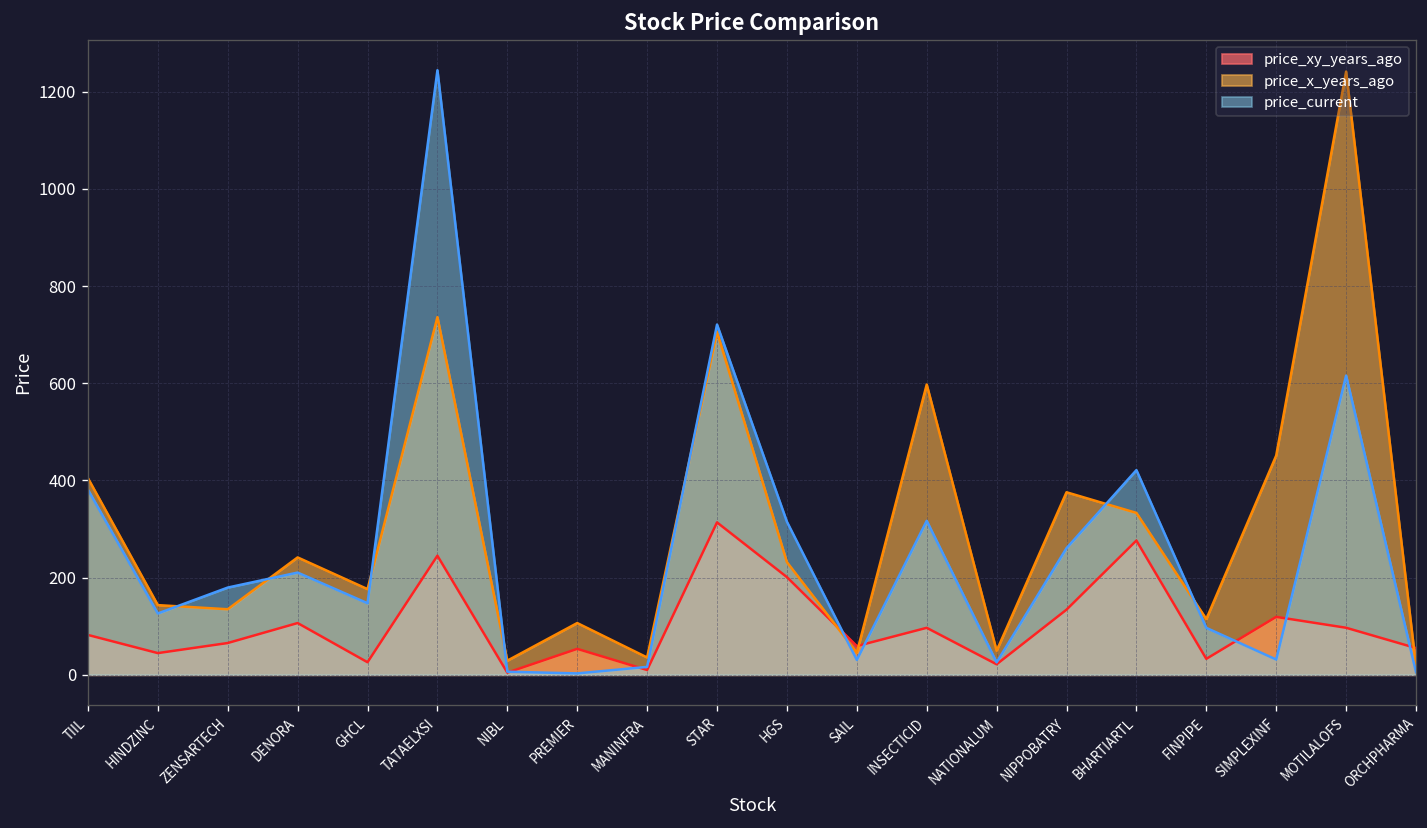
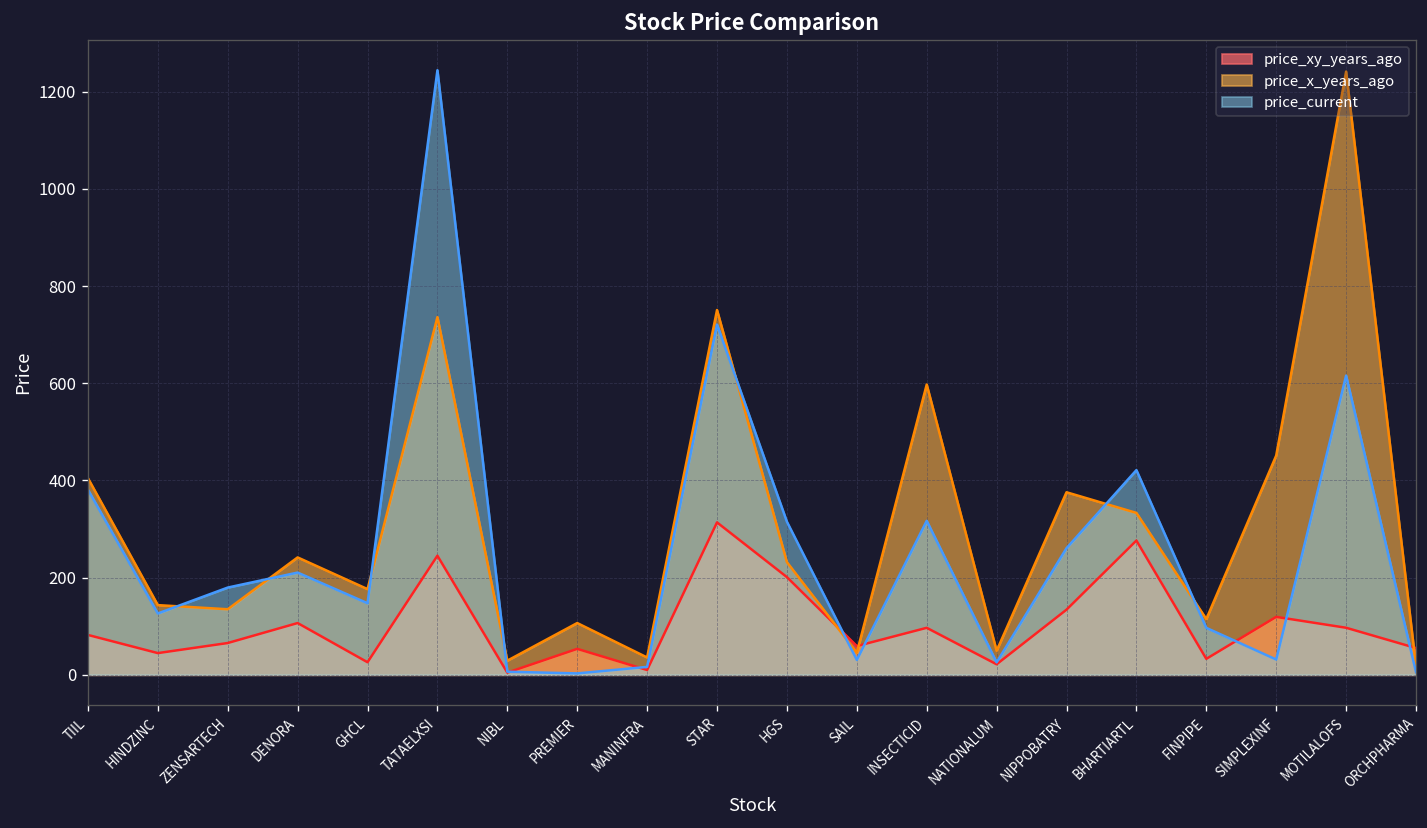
  {
    "price_xy_years_ago": {
      "TIIL": 80,
      "HINDZINC": 40,
      "ZENSARTECH": 70,
      "DENORA": 110,
      "GHCL": 30,
      "TATAELXSI": 250,
      "PREMIER": 50,
      "MANINFRA": 10,
      "STAR": 310,
      "HGS": 200,
      "SAIL": 60,
      "INSECTICID": 100,
      "NIPPOBATRY": 130,
      "BHARTIARTL": 280,
      "FINPIPE": 30,
      "SIMPLEXINF": 120,
      "MOTILALOFS": 100,
      "ORCHPHARMA": 60
    },
    "price_x_years_ago": {
      "TIIL": 400,
      "HINDZINC": 140,
      "ZENSARTECH": 130,
      "DENORA": 240,
      "GHCL": 180,
      "TATAELXSI": 740,
      "NIBL": 30,
      "PREMIER": 110,
      "MANINFRA": 40,
-     "STAR": 710,
+     "STAR": 750,
      "HGS": 230,
      "SAIL": 50,
      "INSECTICID": 600,
      "NATIONALUM": 50,
      "NIPPOBATRY": 380,
      "BHARTIARTL": 330,
      "FINPIPE": 110,
      "SIMPLEXINF": 450,
      "ORCHPHARMA": 20
    },
    "price_current": {
      "TIIL": 380,
      "HINDZINC": 130,
      "ZENSARTECH": 180,
      "DENORA": 210,
      "GHCL": 150,
      "TATAELXSI": 1240,
      "PREMIER": 0,
      "MANINFRA": 20,
      "STAR": 720,
      "HGS": 320,
      "SAIL": 30,
      "INSECTICID": 320,
      "NIPPOBATRY": 260,
      "BHARTIARTL": 420,
      "FINPIPE": 100,
      "SIMPLEXINF": 30,
      "MOTILALOFS": 620,
      "ORCHPHARMA": 10
    }
  }
